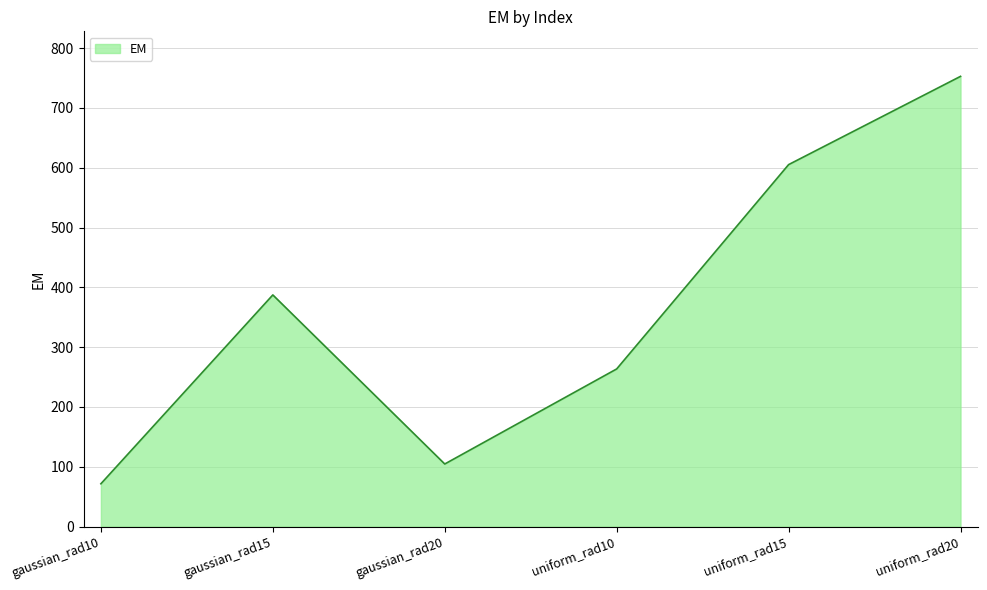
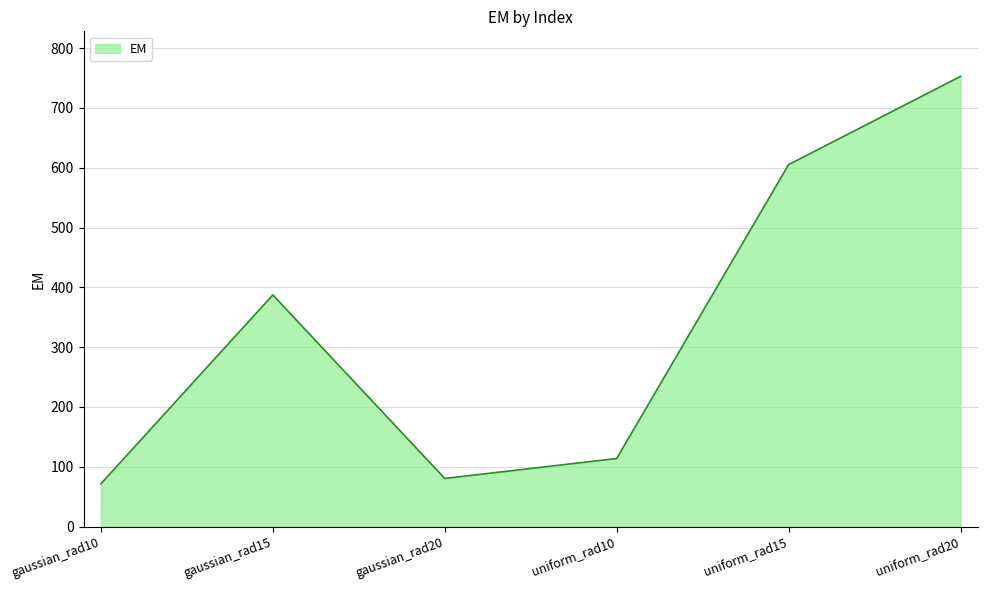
  {
    "gaussian_rad10": 70,
    "gaussian_rad15": 390,
-   "gaussian_rad20": 100,
-   "uniform_rad10": 260,
+   "gaussian_rad20": 80,
+   "uniform_rad10": 110,
    "uniform_rad15": 610,
    "uniform_rad20": 750
  }
